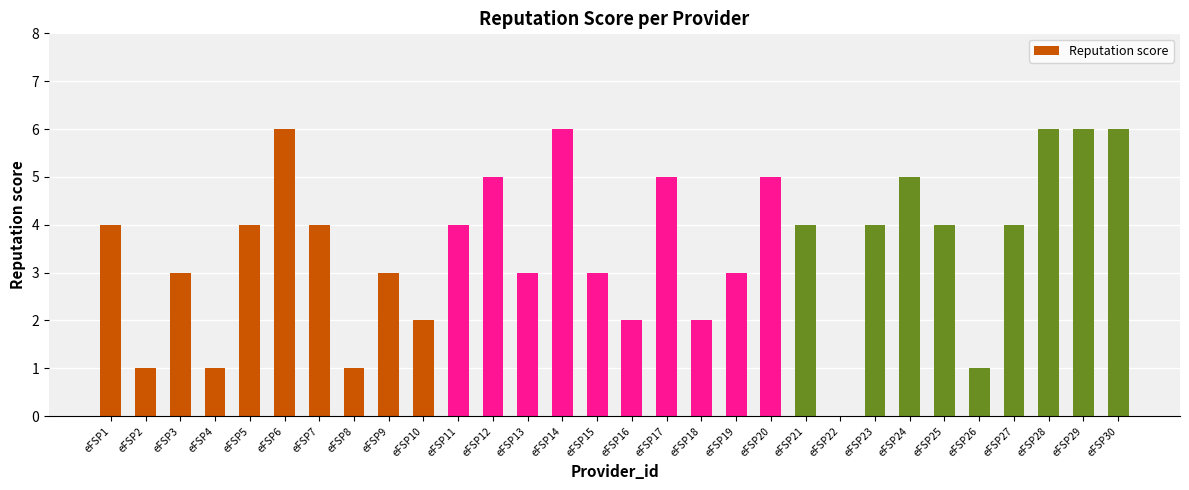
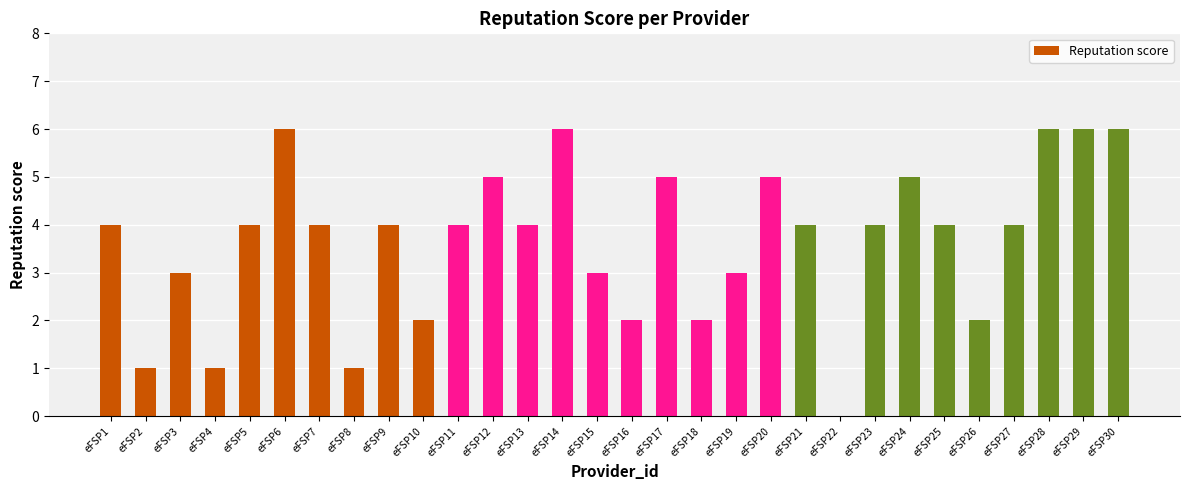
  {
    "eFSP1": 4,
    "eFSP2": 1,
    "eFSP3": 3,
    "eFSP4": 1,
    "eFSP5": 4,
    "eFSP6": 6,
    "eFSP7": 4,
    "eFSP8": 1,
-   "eFSP9": 3,
+   "eFSP9": 4,
    "eFSP10": 2,
    "eFSP11": 4,
    "eFSP12": 5,
-   "eFSP13": 3,
+   "eFSP13": 4,
    "eFSP14": 6,
    "eFSP15": 3,
    "eFSP16": 2,
    "eFSP17": 5,
    "eFSP18": 2,
    "eFSP19": 3,
    "eFSP20": 5,
    "eFSP21": 4,
    "eFSP22": 0,
    "eFSP23": 4,
    "eFSP24": 5,
    "eFSP25": 4,
-   "eFSP26": 1,
+   "eFSP26": 2,
    "eFSP27": 4,
    "eFSP28": 6,
    "eFSP29": 6,
    "eFSP30": 6
  }
